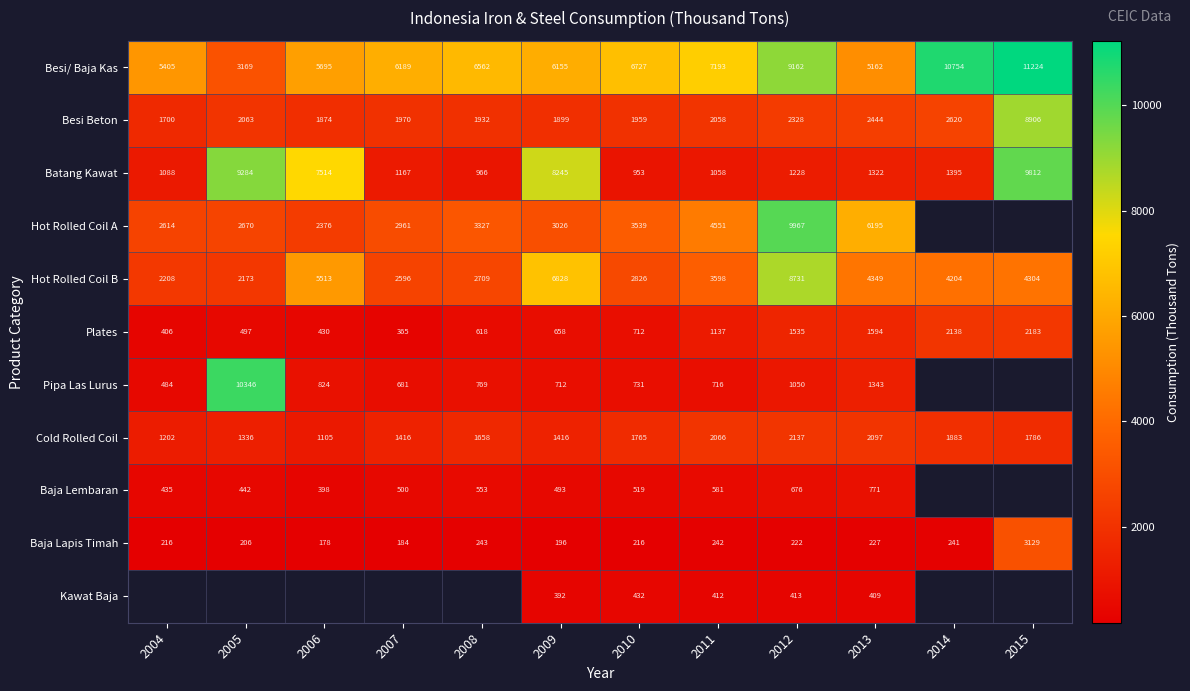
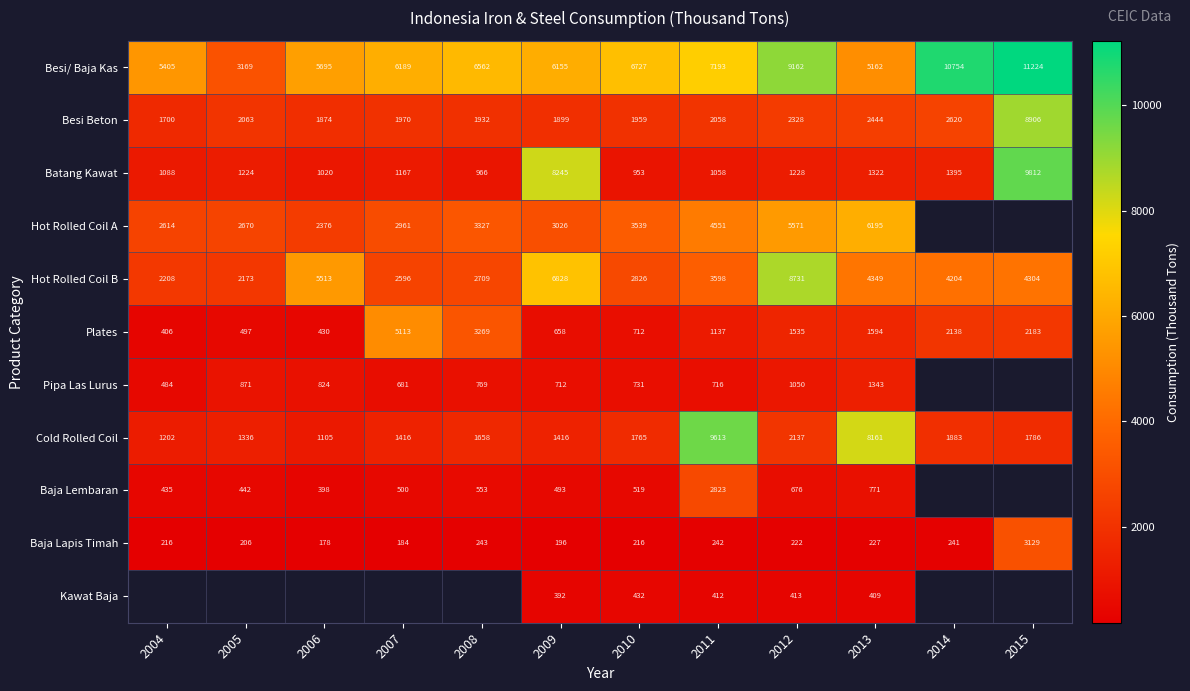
  {
    "Besi/ Baja Kas": {
      "2004": 5405,
      "2005": 3169,
      "2006": 5695,
      "2007": 6189,
      "2008": 6562,
      "2009": 6155,
      "2010": 6727,
      "2011": 7193,
      "2012": 9162,
      "2013": 5162,
      "2014": 10754,
      "2015": 11224
    },
    "Besi Beton": {
      "2004": 1700,
      "2005": 2063,
      "2006": 1874,
      "2007": 1970,
      "2008": 1932,
      "2009": 1899,
      "2010": 1959,
      "2011": 2058,
      "2012": 2328,
      "2013": 2444,
      "2014": 2620,
      "2015": 8906
    },
    "Batang Kawat": {
      "2004": 1088,
-     "2005": 9284,
-     "2006": 7514,
+     "2005": 1224,
+     "2006": 1020,
      "2007": 1167,
      "2008": 966,
      "2009": 8245,
      "2010": 953,
      "2011": 1058,
      "2012": 1228,
      "2013": 1322,
      "2014": 1395,
      "2015": 9812
    },
    "Hot Rolled Coil A": {
      "2004": 2614,
      "2005": 2670,
      "2006": 2376,
      "2007": 2961,
      "2008": 3327,
      "2009": 3026,
      "2010": 3539,
      "2011": 4551,
-     "2012": 9967,
+     "2012": 5571,
      "2013": 6195
    },
    "Hot Rolled Coil B": {
      "2004": 2208,
      "2005": 2173,
      "2006": 5513,
      "2007": 2596,
      "2008": 2709,
      "2009": 6828,
      "2010": 2826,
      "2011": 3598,
      "2012": 8731,
      "2013": 4349,
      "2014": 4204,
      "2015": 4304
    },
    "Plates": {
      "2004": 406,
      "2005": 497,
      "2006": 430,
-     "2007": 365,
-     "2008": 618,
+     "2007": 5113,
+     "2008": 3269,
      "2009": 658,
      "2010": 712,
      "2011": 1137,
      "2012": 1535,
      "2013": 1594,
      "2014": 2138,
      "2015": 2183
    },
    "Pipa Las Lurus": {
      "2004": 484,
-     "2005": 10346,
+     "2005": 871,
      "2006": 824,
      "2007": 681,
      "2008": 769,
      "2009": 712,
      "2010": 731,
      "2011": 716,
      "2012": 1050,
      "2013": 1343
    },
    "Cold Rolled Coil": {
      "2004": 1202,
      "2005": 1336,
      "2006": 1105,
      "2007": 1416,
      "2008": 1658,
      "2009": 1416,
      "2010": 1765,
-     "2011": 2066,
+     "2011": 9613,
      "2012": 2137,
-     "2013": 2097,
+     "2013": 8161,
      "2014": 1883,
      "2015": 1786
    },
    "Baja Lembaran": {
      "2004": 435,
      "2005": 442,
      "2006": 398,
      "2007": 500,
      "2008": 553,
      "2009": 493,
      "2010": 519,
-     "2011": 581,
+     "2011": 2823,
      "2012": 676,
      "2013": 771
    },
    "Baja Lapis Timah": {
      "2004": 216,
      "2005": 206,
      "2006": 178,
      "2007": 184,
      "2008": 243,
      "2009": 196,
      "2010": 216,
      "2011": 242,
      "2012": 222,
      "2013": 227,
      "2014": 241,
      "2015": 3129
    },
    "Kawat Baja": {
      "2009": 392,
      "2010": 432,
      "2011": 412,
      "2012": 413,
      "2013": 409
    }
  }
